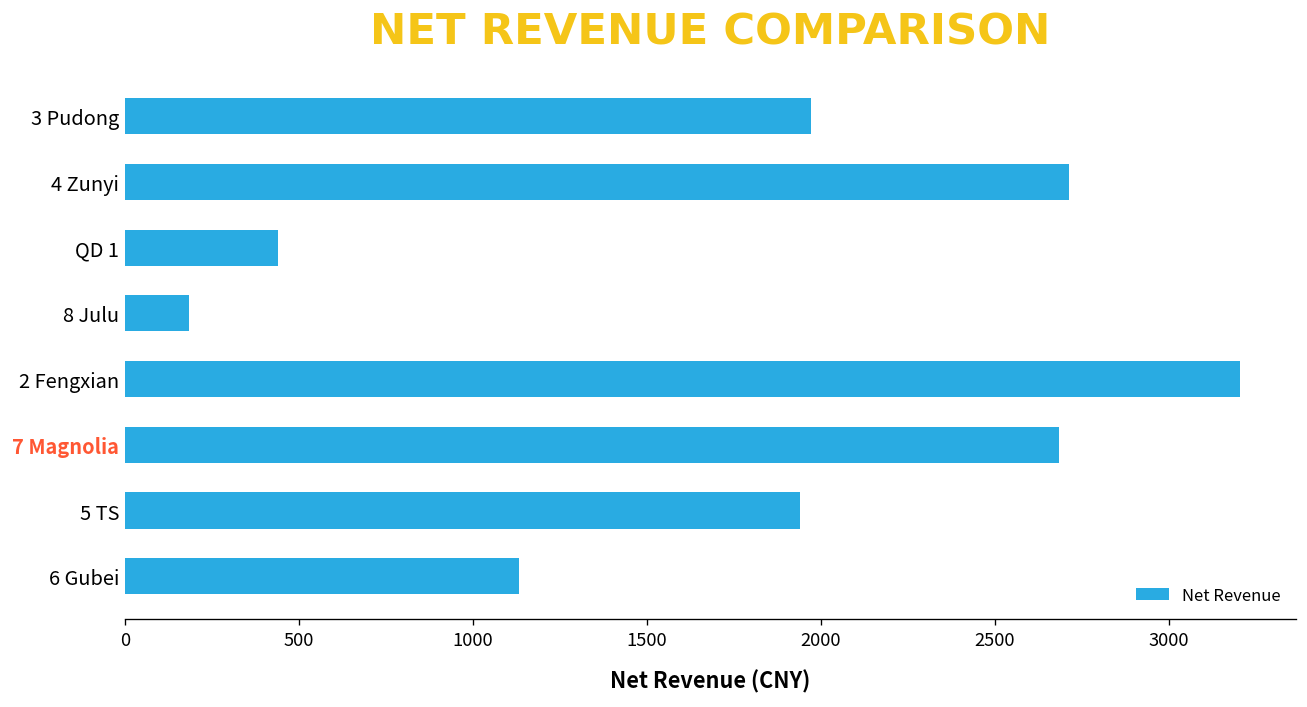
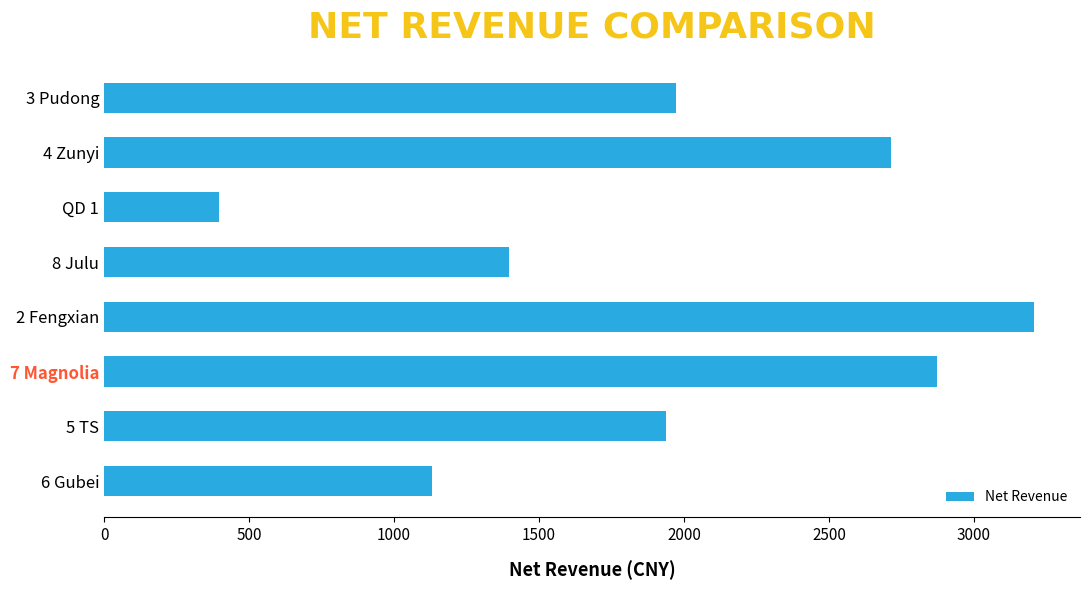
  {
    "3 Pudong": 1970,
    "4 Zunyi": 2710,
-   "QD 1": 440,
-   "8 Julu": 180,
+   "QD 1": 400,
+   "8 Julu": 1400,
    "2 Fengxian": 3210,
-   "7 Magnolia": 2690,
+   "7 Magnolia": 2870,
    "5 TS": 1940,
    "6 Gubei": 1130
  }
